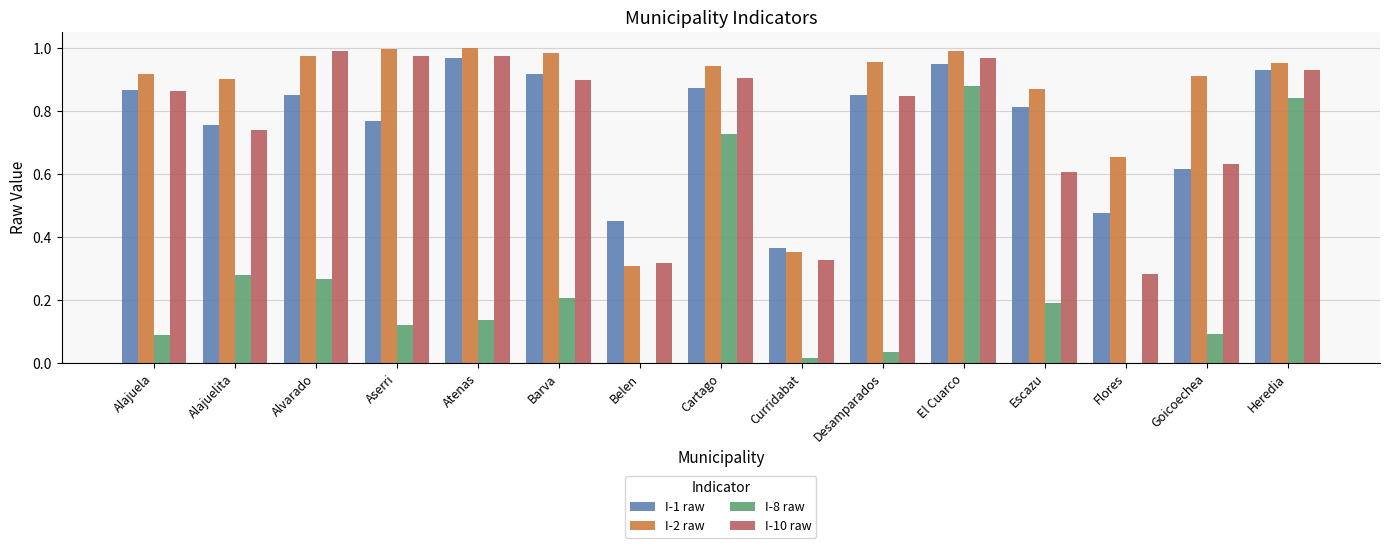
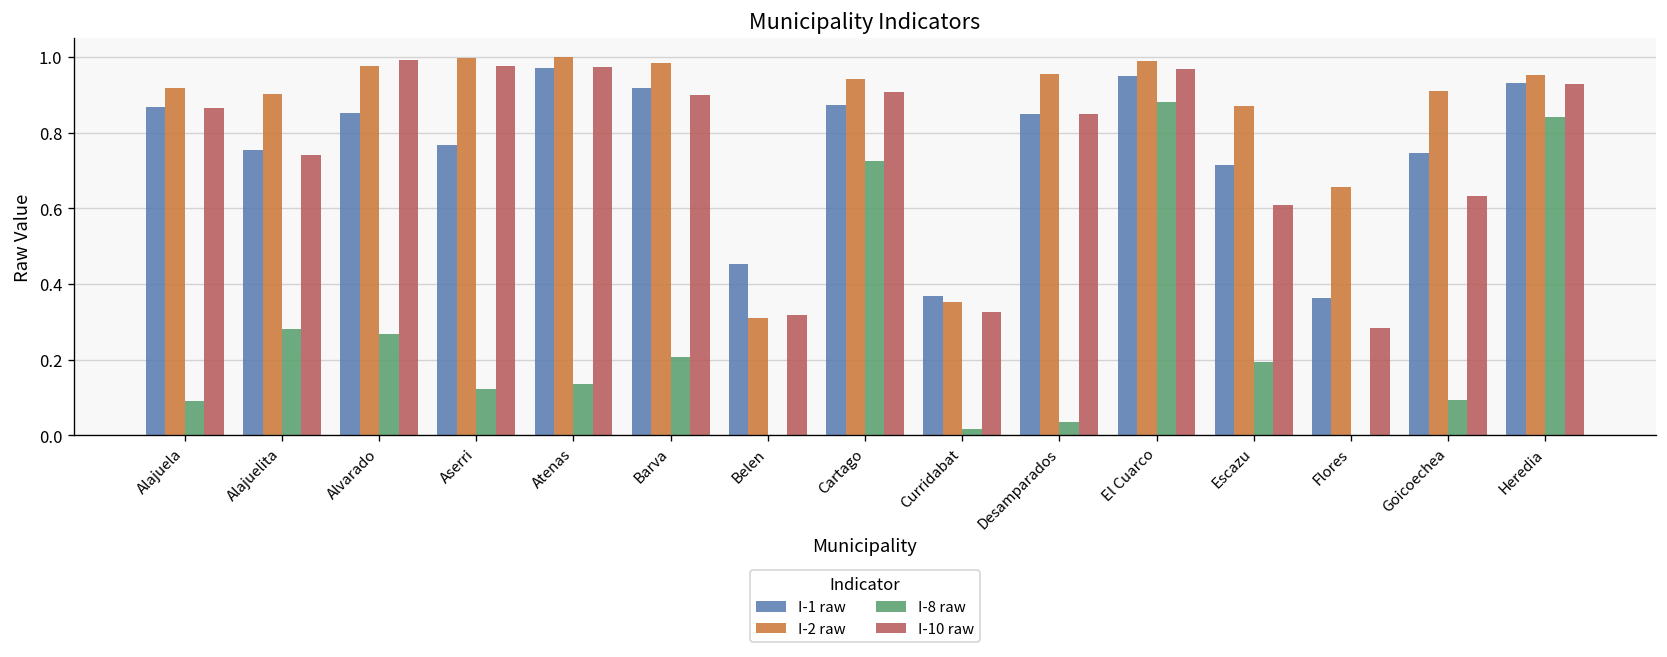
  {
    "I-1 raw": {
      "Alajuela": 0.87,
      "Alajuelita": 0.75,
      "Alvarado": 0.85,
      "Aserri": 0.77,
      "Atenas": 0.97,
      "Barva": 0.92,
      "Belen": 0.45,
      "Cartago": 0.87,
      "Curridabat": 0.37,
      "Desamparados": 0.85,
      "El Cuarco": 0.95,
-     "Escazu": 0.81,
-     "Flores": 0.48,
-     "Goicoechea": 0.61,
+     "Escazu": 0.71,
+     "Flores": 0.36,
+     "Goicoechea": 0.75,
      "Heredia": 0.93
    },
    "I-8 raw": {
      "Alajuela": 0.09,
      "Alajuelita": 0.28,
      "Alvarado": 0.27,
      "Aserri": 0.12,
      "Atenas": 0.14,
      "Barva": 0.21,
      "Belen": 0.00,
      "Cartago": 0.73,
      "Curridabat": 0.02,
      "Desamparados": 0.04,
      "El Cuarco": 0.88,
      "Escazu": 0.19,
      "Flores": 0.00,
      "Goicoechea": 0.09,
      "Heredia": 0.84
    }
  }
